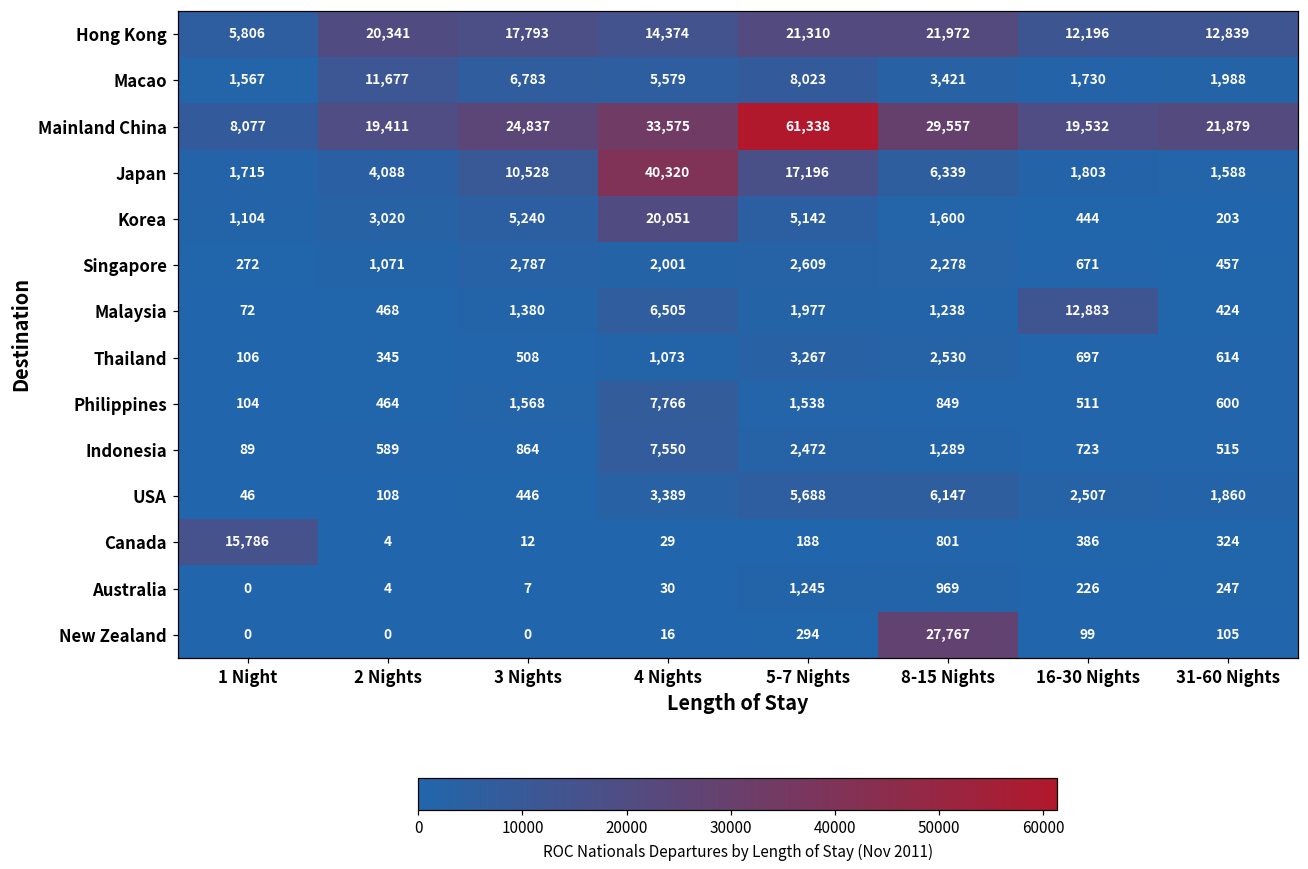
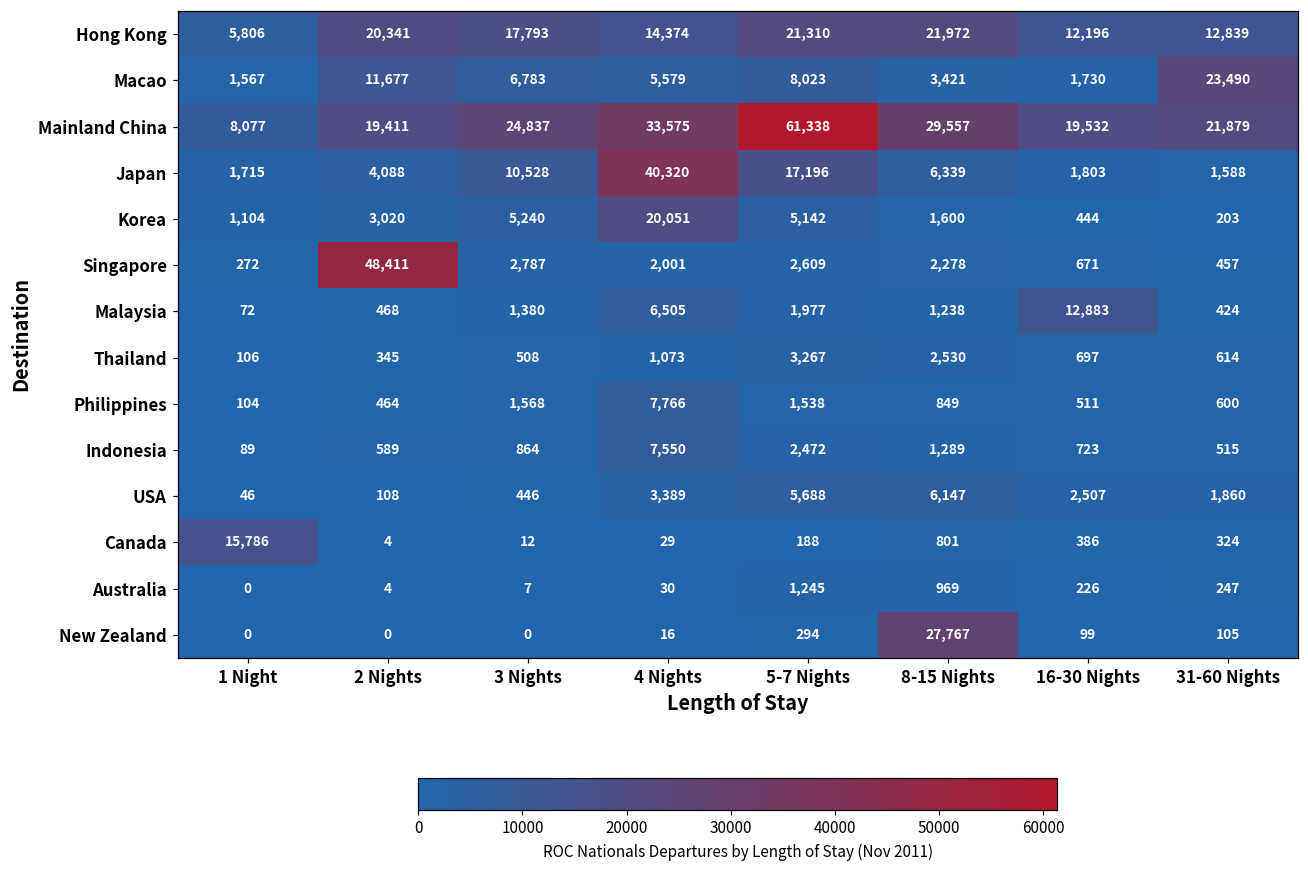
  {
    "Hong Kong": {
      "1 Night": "5,806",
      "2 Nights": "20,341",
      "3 Nights": "17,793",
      "4 Nights": "14,374",
      "5-7 Nights": "21,310",
      "8-15 Nights": "21,972",
      "16-30 Nights": "12,196",
      "31-60 Nights": "12,839"
    },
    "Macao": {
      "1 Night": "1,567",
      "2 Nights": "11,677",
      "3 Nights": "6,783",
      "4 Nights": "5,579",
      "5-7 Nights": "8,023",
      "8-15 Nights": "3,421",
      "16-30 Nights": "1,730",
-     "31-60 Nights": "1,988"
+     "31-60 Nights": "23,490"
    },
    "Mainland China": {
      "1 Night": "8,077",
      "2 Nights": "19,411",
      "3 Nights": "24,837",
      "4 Nights": "33,575",
      "5-7 Nights": "61,338",
      "8-15 Nights": "29,557",
      "16-30 Nights": "19,532",
      "31-60 Nights": "21,879"
    },
    "Japan": {
      "1 Night": "1,715",
      "2 Nights": "4,088",
      "3 Nights": "10,528",
      "4 Nights": "40,320",
      "5-7 Nights": "17,196",
      "8-15 Nights": "6,339",
      "16-30 Nights": "1,803",
      "31-60 Nights": "1,588"
    },
    "Korea": {
      "1 Night": "1,104",
      "2 Nights": "3,020",
      "3 Nights": "5,240",
      "4 Nights": "20,051",
      "5-7 Nights": "5,142",
      "8-15 Nights": "1,600",
      "16-30 Nights": "444",
      "31-60 Nights": "203"
    },
    "Singapore": {
      "1 Night": "272",
-     "2 Nights": "1,071",
+     "2 Nights": "48,411",
      "3 Nights": "2,787",
      "4 Nights": "2,001",
      "5-7 Nights": "2,609",
      "8-15 Nights": "2,278",
      "16-30 Nights": "671",
      "31-60 Nights": "457"
    },
    "Malaysia": {
      "1 Night": "72",
      "2 Nights": "468",
      "3 Nights": "1,380",
      "4 Nights": "6,505",
      "5-7 Nights": "1,977",
      "8-15 Nights": "1,238",
      "16-30 Nights": "12,883",
      "31-60 Nights": "424"
    },
    "Thailand": {
      "1 Night": "106",
      "2 Nights": "345",
      "3 Nights": "508",
      "4 Nights": "1,073",
      "5-7 Nights": "3,267",
      "8-15 Nights": "2,530",
      "16-30 Nights": "697",
      "31-60 Nights": "614"
    },
    "Philippines": {
      "1 Night": "104",
      "2 Nights": "464",
      "3 Nights": "1,568",
      "4 Nights": "7,766",
      "5-7 Nights": "1,538",
      "8-15 Nights": "849",
      "16-30 Nights": "511",
      "31-60 Nights": "600"
    },
    "Indonesia": {
      "1 Night": "89",
      "2 Nights": "589",
      "3 Nights": "864",
      "4 Nights": "7,550",
      "5-7 Nights": "2,472",
      "8-15 Nights": "1,289",
      "16-30 Nights": "723",
      "31-60 Nights": "515"
    },
    "USA": {
      "1 Night": "46",
      "2 Nights": "108",
      "3 Nights": "446",
      "4 Nights": "3,389",
      "5-7 Nights": "5,688",
      "8-15 Nights": "6,147",
      "16-30 Nights": "2,507",
      "31-60 Nights": "1,860"
    },
    "Canada": {
      "1 Night": "15,786",
      "2 Nights": "4",
      "3 Nights": "12",
      "4 Nights": "29",
      "5-7 Nights": "188",
      "8-15 Nights": "801",
      "16-30 Nights": "386",
      "31-60 Nights": "324"
    },
    "Australia": {
      "1 Night": "0",
      "2 Nights": "4",
      "3 Nights": "7",
      "4 Nights": "30",
      "5-7 Nights": "1,245",
      "8-15 Nights": "969",
      "16-30 Nights": "226",
      "31-60 Nights": "247"
    },
    "New Zealand": {
      "1 Night": "0",
      "2 Nights": "0",
      "3 Nights": "0",
      "4 Nights": "16",
      "5-7 Nights": "294",
      "8-15 Nights": "27,767",
      "16-30 Nights": "99",
      "31-60 Nights": "105"
    }
  }
